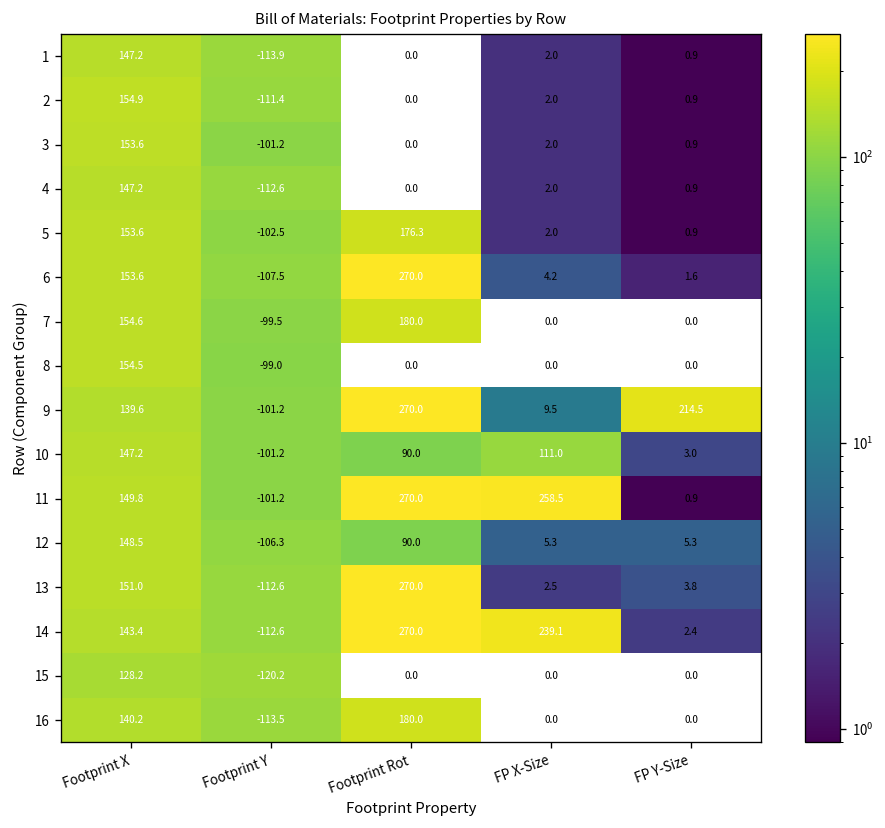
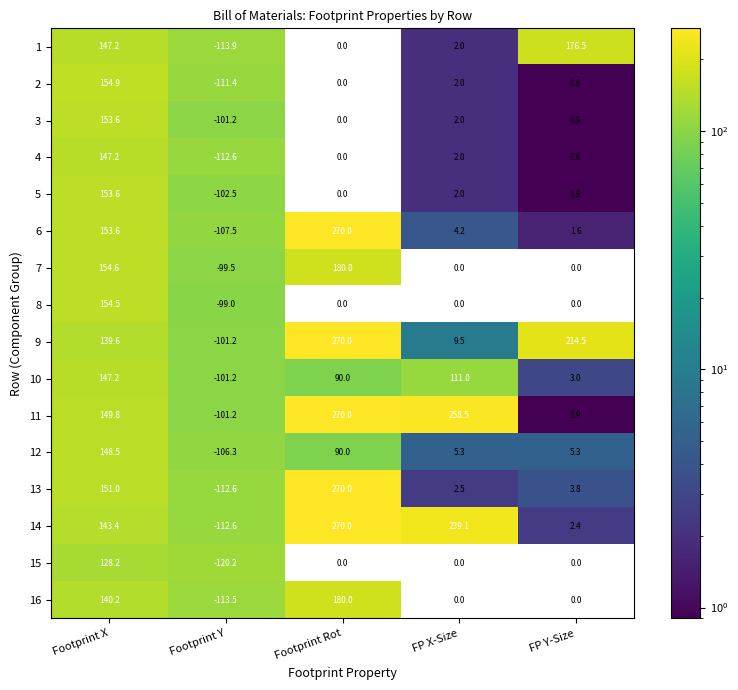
  {
    "1": {
      "Footprint X": 147.2,
      "Footprint Y": -113.9,
      "Footprint Rot": 0.0,
      "FP X-Size": 2.0,
-     "FP Y-Size": 0.9
+     "FP Y-Size": 176.5
    },
    "2": {
      "Footprint X": 154.9,
      "Footprint Y": -111.4,
      "Footprint Rot": 0.0,
      "FP X-Size": 2.0,
      "FP Y-Size": 0.9
    },
    "3": {
      "Footprint X": 153.6,
      "Footprint Y": -101.2,
      "Footprint Rot": 0.0,
      "FP X-Size": 2.0,
      "FP Y-Size": 0.9
    },
    "4": {
      "Footprint X": 147.2,
      "Footprint Y": -112.6,
      "Footprint Rot": 0.0,
      "FP X-Size": 2.0,
      "FP Y-Size": 0.9
    },
    "5": {
      "Footprint X": 153.6,
      "Footprint Y": -102.5,
-     "Footprint Rot": 176.3,
+     "Footprint Rot": 0.0,
      "FP X-Size": 2.0,
      "FP Y-Size": 0.9
    },
    "6": {
      "Footprint X": 153.6,
      "Footprint Y": -107.5,
      "Footprint Rot": 270.0,
      "FP X-Size": 4.2,
      "FP Y-Size": 1.6
    },
    "7": {
      "Footprint X": 154.6,
      "Footprint Y": -99.5,
      "Footprint Rot": 180.0,
      "FP X-Size": 0.0,
      "FP Y-Size": 0.0
    },
    "8": {
      "Footprint X": 154.5,
      "Footprint Y": -99.0,
      "Footprint Rot": 0.0,
      "FP X-Size": 0.0,
      "FP Y-Size": 0.0
    },
    "9": {
      "Footprint X": 139.6,
      "Footprint Y": -101.2,
      "Footprint Rot": 270.0,
      "FP X-Size": 9.5,
      "FP Y-Size": 214.5
    },
    "10": {
      "Footprint X": 147.2,
      "Footprint Y": -101.2,
      "Footprint Rot": 90.0,
      "FP X-Size": 111.0,
      "FP Y-Size": 3.0
    },
    "11": {
      "Footprint X": 149.8,
      "Footprint Y": -101.2,
      "Footprint Rot": 270.0,
      "FP X-Size": 258.5,
      "FP Y-Size": 0.9
    },
    "12": {
      "Footprint X": 148.5,
      "Footprint Y": -106.3,
      "Footprint Rot": 90.0,
      "FP X-Size": 5.3,
      "FP Y-Size": 5.3
    },
    "13": {
      "Footprint X": 151.0,
      "Footprint Y": -112.6,
      "Footprint Rot": 270.0,
      "FP X-Size": 2.5,
      "FP Y-Size": 3.8
    },
    "14": {
      "Footprint X": 143.4,
      "Footprint Y": -112.6,
      "Footprint Rot": 270.0,
      "FP X-Size": 239.1,
      "FP Y-Size": 2.4
    },
    "15": {
      "Footprint X": 128.2,
      "Footprint Y": -120.2,
      "Footprint Rot": 0.0,
      "FP X-Size": 0.0,
      "FP Y-Size": 0.0
    },
    "16": {
      "Footprint X": 140.2,
      "Footprint Y": -113.5,
      "Footprint Rot": 180.0,
      "FP X-Size": 0.0,
      "FP Y-Size": 0.0
    }
  }
